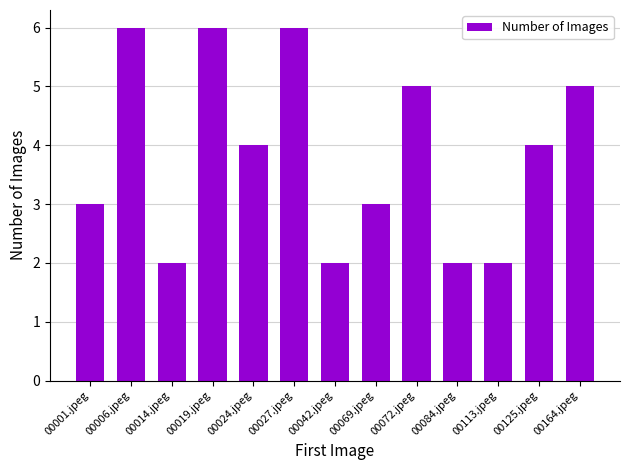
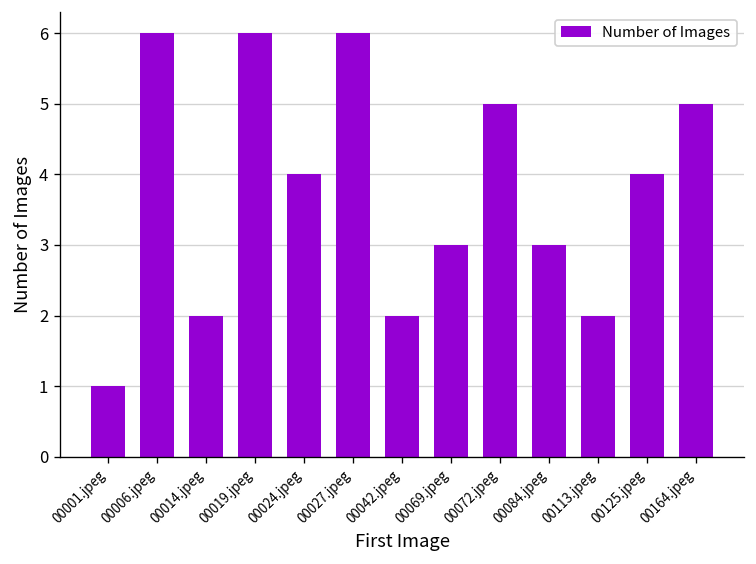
  {
-   "00001.jpeg": 3,
+   "00001.jpeg": 1,
    "00006.jpeg": 6,
    "00014.jpeg": 2,
    "00019.jpeg": 6,
    "00024.jpeg": 4,
    "00027.jpeg": 6,
    "00042.jpeg": 2,
    "00069.jpeg": 3,
    "00072.jpeg": 5,
-   "00084.jpeg": 2,
+   "00084.jpeg": 3,
    "00113.jpeg": 2,
    "00125.jpeg": 4,
    "00164.jpeg": 5
  }
